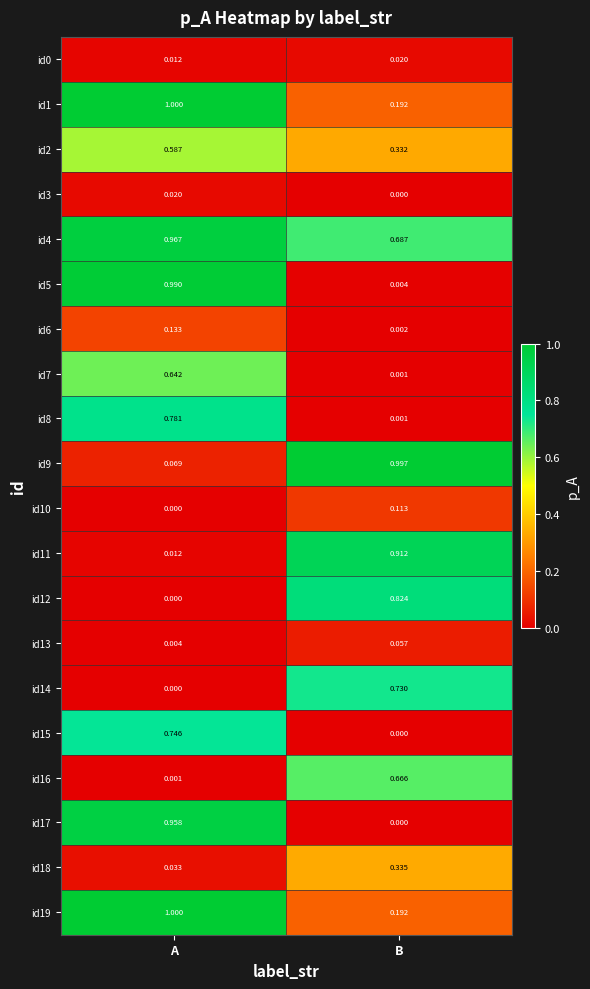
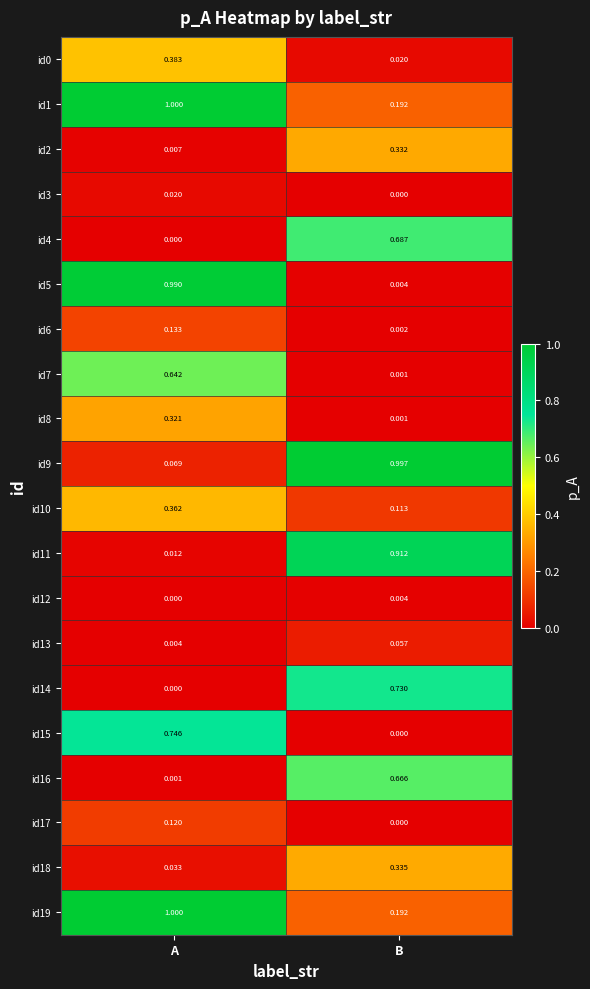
  {
    "id0": {
-     "A": 0.012,
+     "A": 0.383,
      "B": 0.020
    },
    "id1": {
      "A": 1.000,
      "B": 0.192
    },
    "id2": {
-     "A": 0.587,
+     "A": 0.007,
      "B": 0.332
    },
    "id3": {
      "A": 0.020,
      "B": 0.000
    },
    "id4": {
-     "A": 0.967,
+     "A": 0.000,
      "B": 0.687
    },
    "id5": {
      "A": 0.990,
      "B": 0.004
    },
    "id6": {
      "A": 0.133,
      "B": 0.002
    },
    "id7": {
      "A": 0.642,
      "B": 0.001
    },
    "id8": {
-     "A": 0.781,
+     "A": 0.321,
      "B": 0.001
    },
    "id9": {
      "A": 0.069,
      "B": 0.997
    },
    "id10": {
-     "A": 0.000,
+     "A": 0.362,
      "B": 0.113
    },
    "id11": {
      "A": 0.012,
      "B": 0.912
    },
    "id12": {
      "A": 0.000,
-     "B": 0.824
+     "B": 0.004
    },
    "id13": {
      "A": 0.004,
      "B": 0.057
    },
    "id14": {
      "A": 0.000,
      "B": 0.730
    },
    "id15": {
      "A": 0.746,
      "B": 0.000
    },
    "id16": {
      "A": 0.001,
      "B": 0.666
    },
    "id17": {
-     "A": 0.958,
+     "A": 0.120,
      "B": 0.000
    },
    "id18": {
      "A": 0.033,
      "B": 0.335
    },
    "id19": {
      "A": 1.000,
      "B": 0.192
    }
  }
